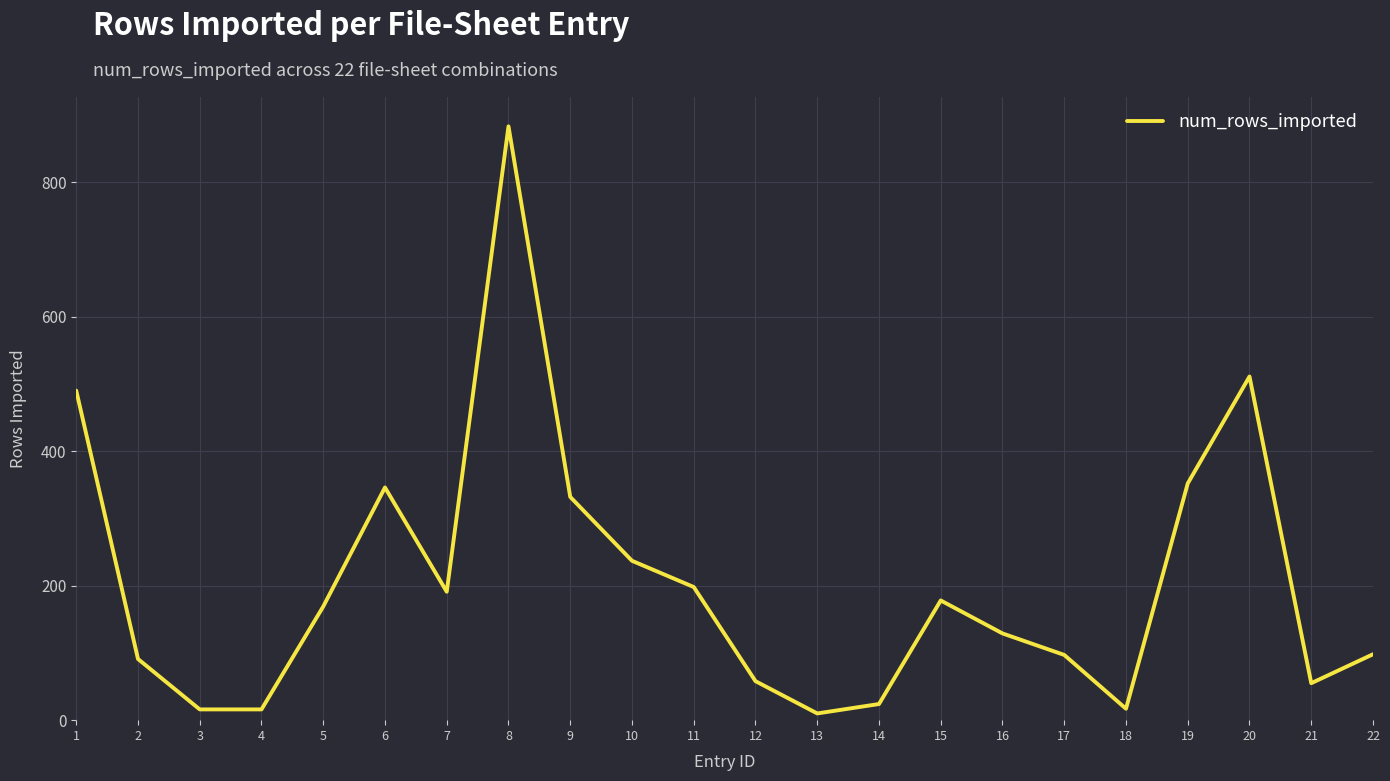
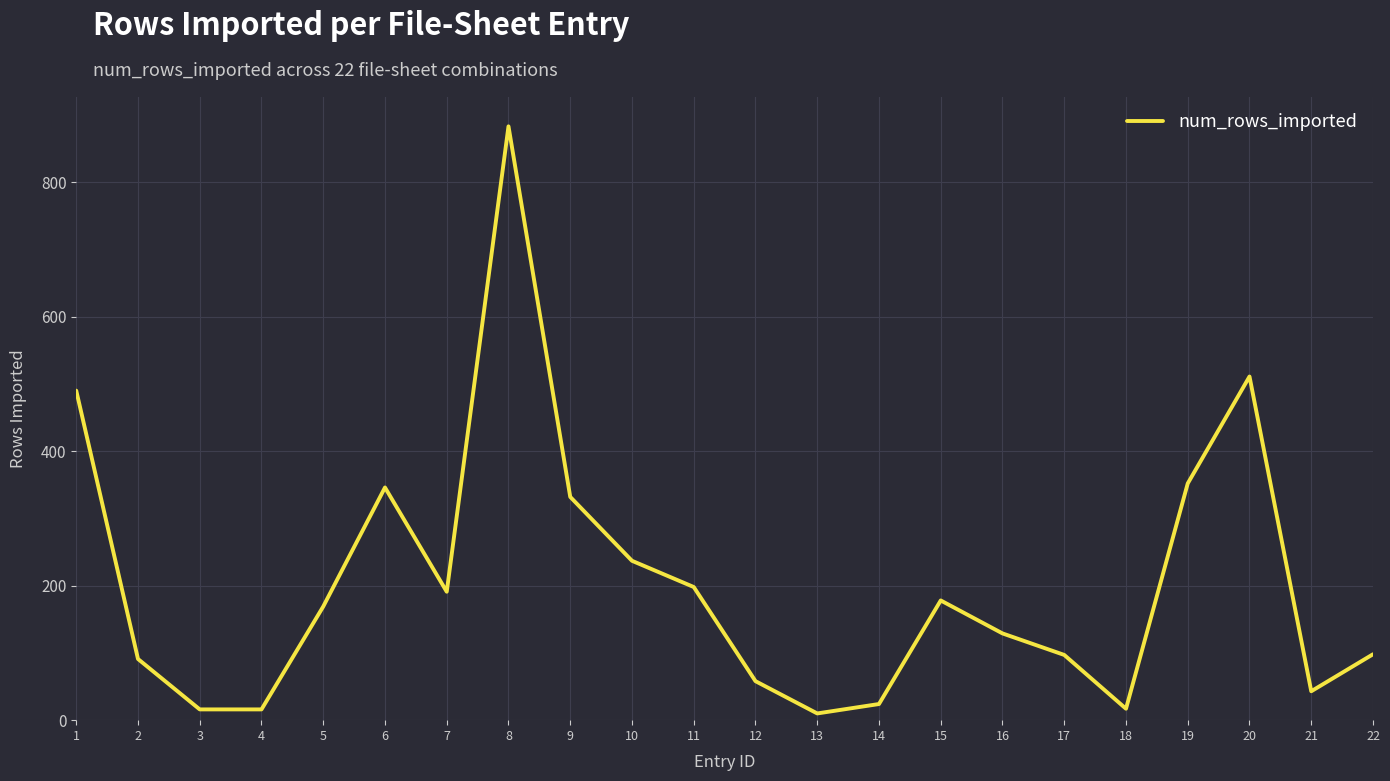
  {
    "1": 490,
    "2": 90,
    "3": 20,
    "4": 20,
    "5": 170,
    "6": 350,
    "7": 190,
    "8": 880,
    "9": 330,
    "10": 240,
    "11": 200,
    "12": 60,
    "13": 10,
    "14": 20,
    "15": 180,
    "16": 130,
    "17": 100,
    "18": 20,
    "19": 350,
    "20": 510,
-   "21": 60,
+   "21": 40,
    "22": 100
  }
